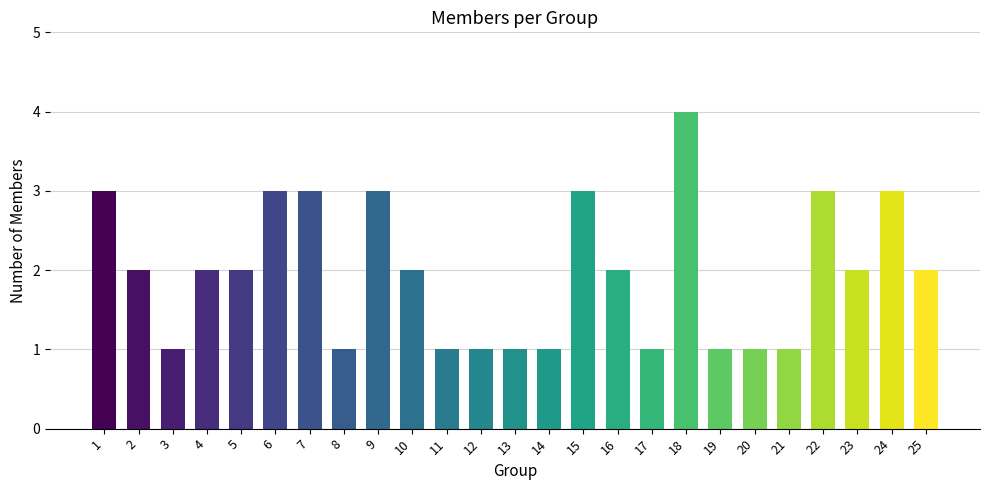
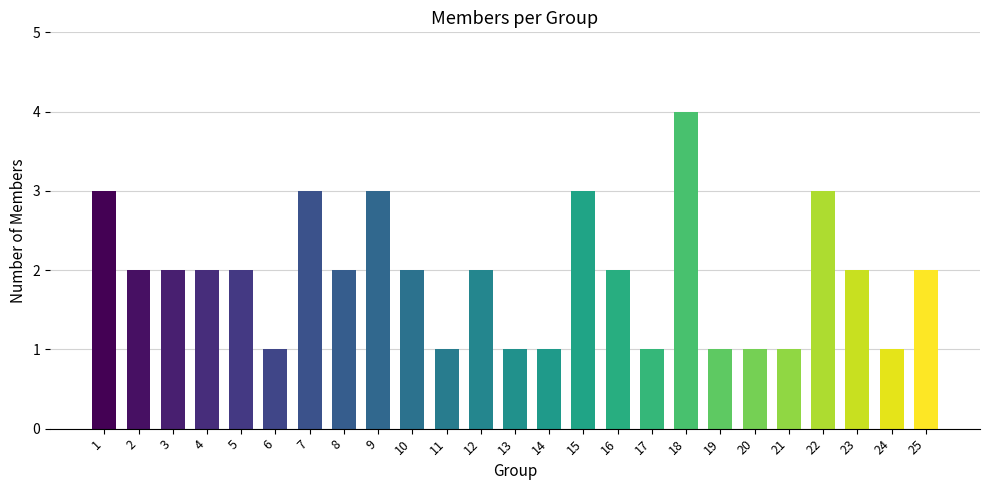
  {
    "1": 3,
    "2": 2,
-   "3": 1,
+   "3": 2,
    "4": 2,
    "5": 2,
-   "6": 3,
+   "6": 1,
    "7": 3,
-   "8": 1,
+   "8": 2,
    "9": 3,
    "10": 2,
    "11": 1,
-   "12": 1,
+   "12": 2,
    "13": 1,
    "14": 1,
    "15": 3,
    "16": 2,
    "17": 1,
    "18": 4,
    "19": 1,
    "20": 1,
    "21": 1,
    "22": 3,
    "23": 2,
-   "24": 3,
+   "24": 1,
    "25": 2
  }
